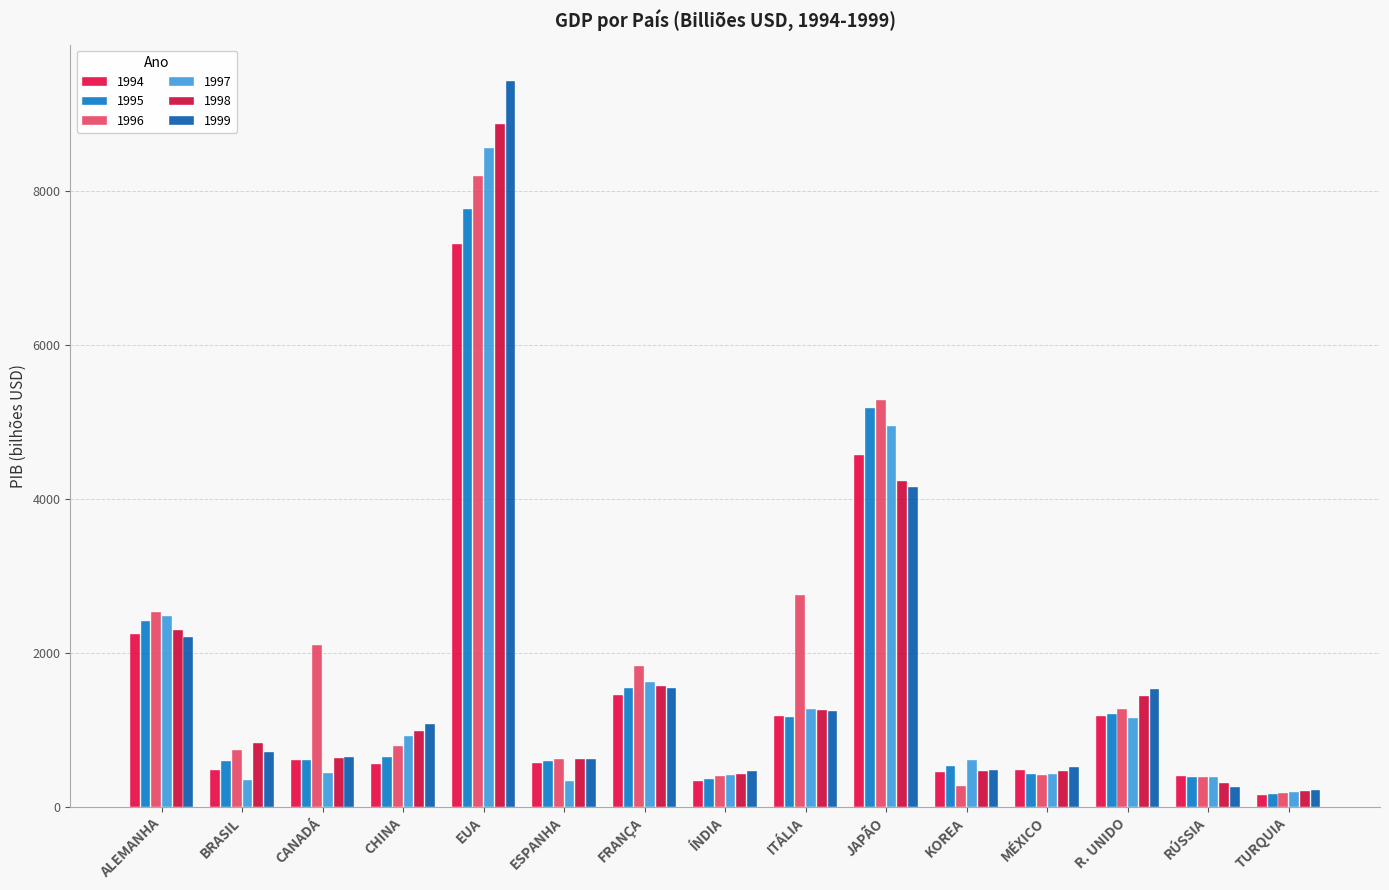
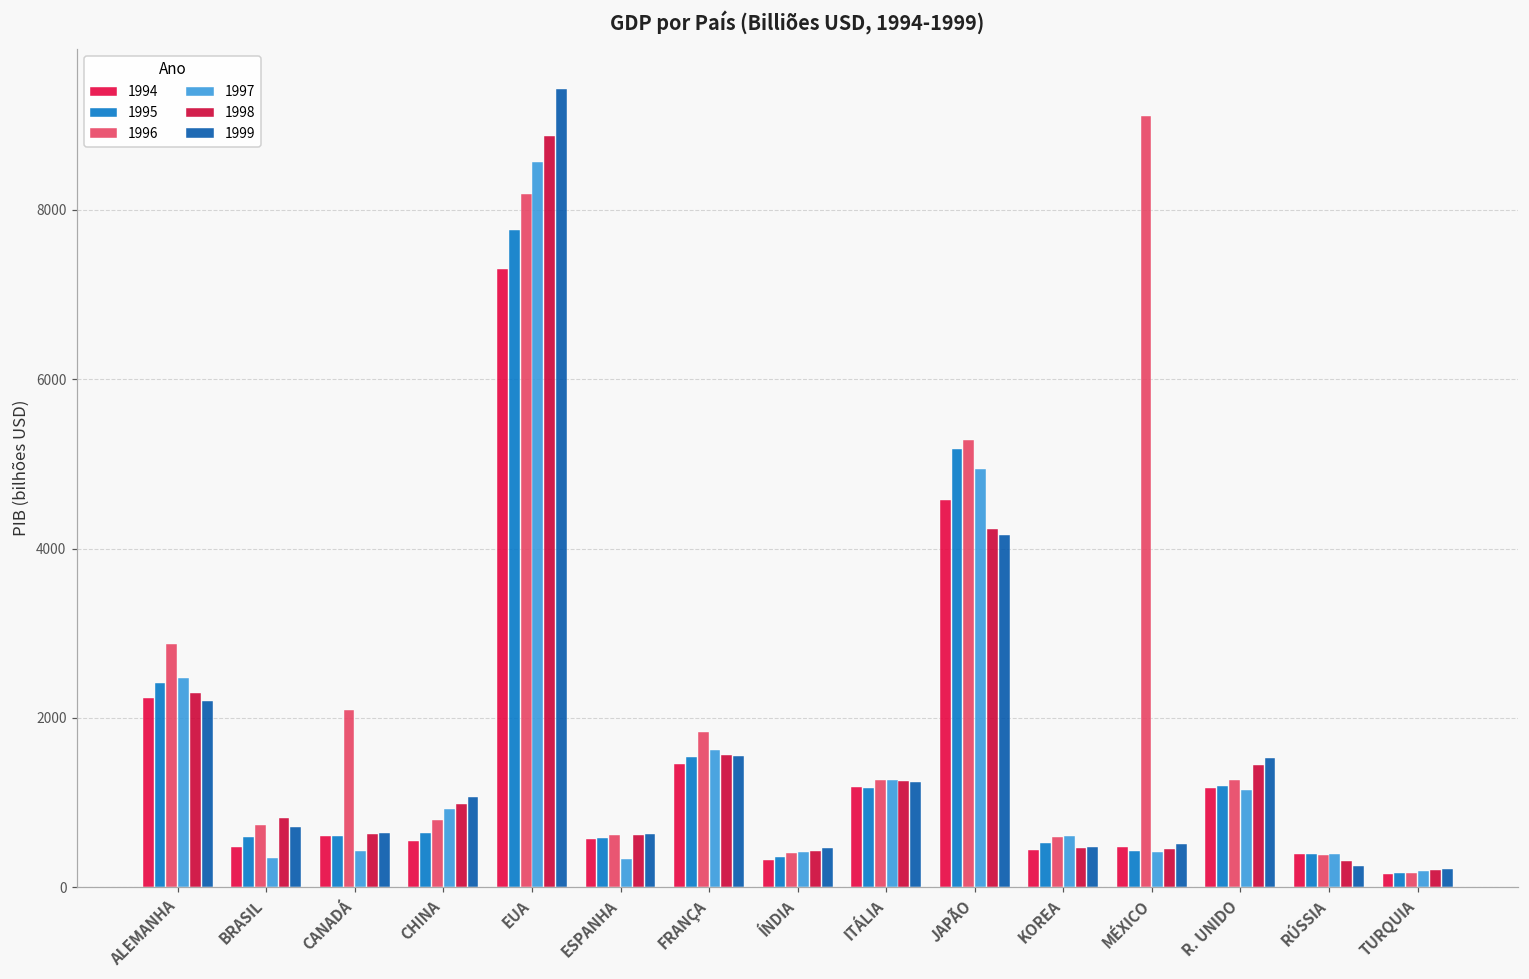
  {
    "1996": {
-     "ALEMANHA": 2500,
+     "ALEMANHA": 2900,
      "BRASIL": 700,
      "CANADÁ": 2100,
      "CHINA": 800,
      "EUA": 8200,
      "ESPANHA": 600,
      "FRANÇA": 1800,
      "ÍNDIA": 400,
-     "ITÁLIA": 2800,
+     "ITÁLIA": 1300,
      "JAPÃO": 5300,
-     "KOREA": 300,
-     "MÉXICO": 400,
+     "KOREA": 600,
+     "MÉXICO": 9100,
      "R. UNIDO": 1300,
      "RÚSSIA": 400,
      "TURQUIA": 200
    },
    "1997": {
      "ALEMANHA": 2500,
      "BRASIL": 300,
      "CANADÁ": 400,
      "CHINA": 900,
      "EUA": 8600,
      "ESPANHA": 300,
      "FRANÇA": 1600,
      "ÍNDIA": 400,
      "ITÁLIA": 1300,
      "JAPÃO": 4900,
      "KOREA": 600,
      "MÉXICO": 400,
      "R. UNIDO": 1100,
      "RÚSSIA": 400,
      "TURQUIA": 200
    }
  }
